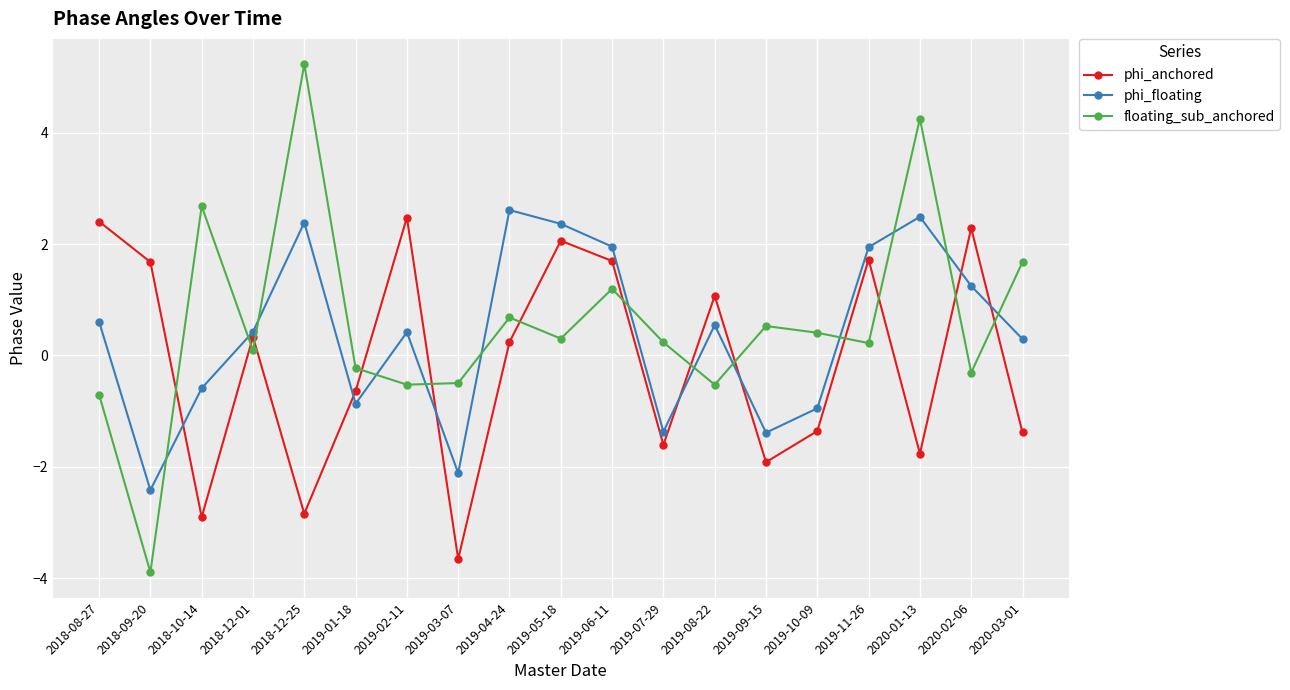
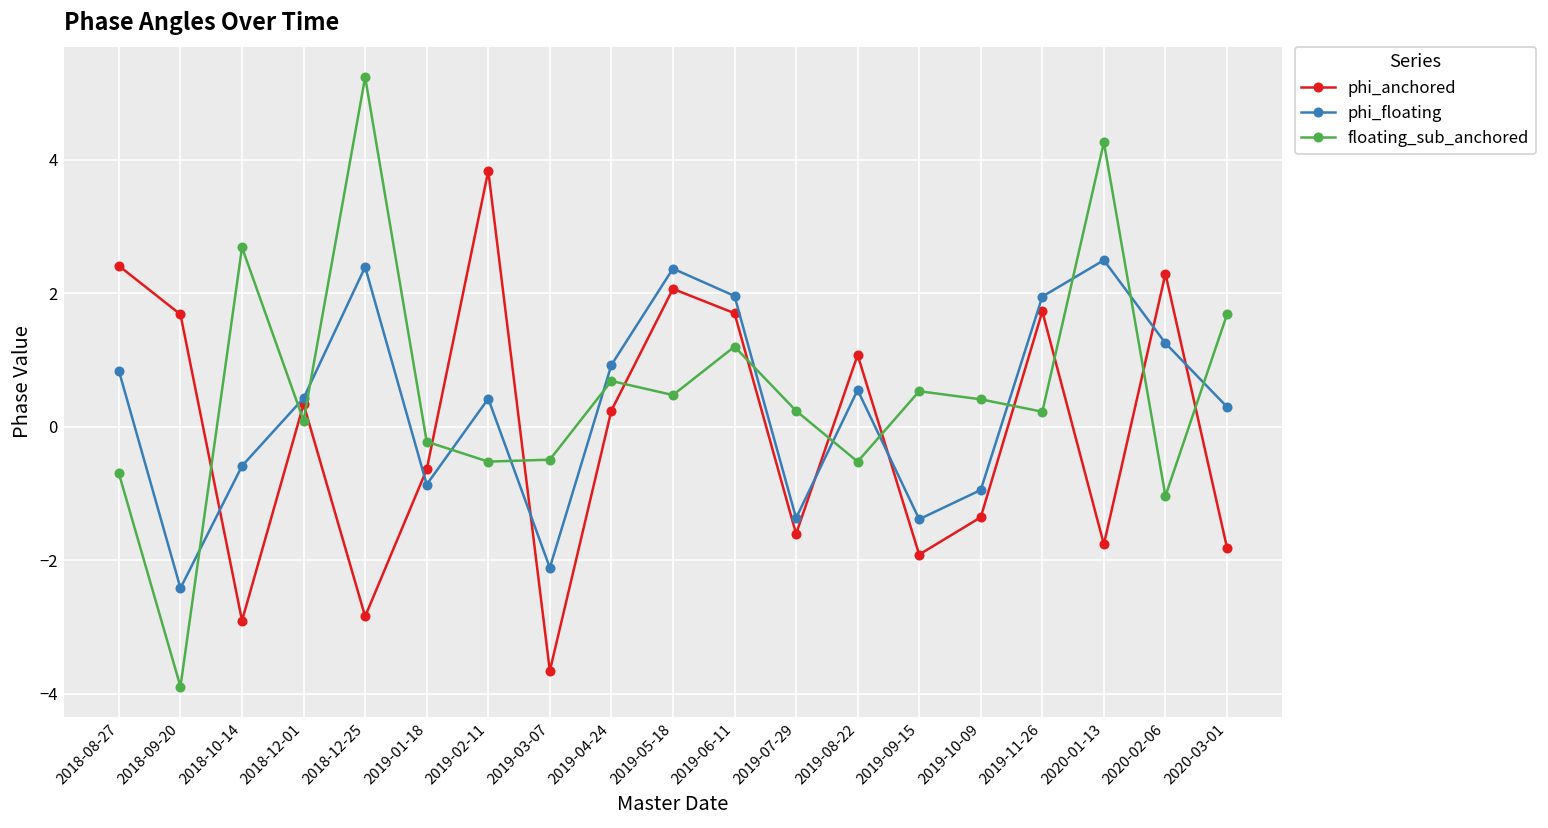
  {
    "phi_anchored": {
      "2018-08-27": 2.4,
      "2018-09-20": 1.7,
      "2018-10-14": -2.9,
      "2018-12-01": 0.3,
      "2018-12-25": -2.8,
      "2019-01-18": -0.6,
-     "2019-02-11": 2.5,
+     "2019-02-11": 3.8,
      "2019-03-07": -3.7,
      "2019-04-24": 0.2,
      "2019-05-18": 2.1,
      "2019-06-11": 1.7,
      "2019-07-29": -1.6,
      "2019-08-22": 1.1,
      "2019-09-15": -1.9,
      "2019-10-09": -1.4,
      "2019-11-26": 1.7,
      "2020-01-13": -1.8,
      "2020-02-06": 2.3,
-     "2020-03-01": -1.4
+     "2020-03-01": -1.8
    },
    "phi_floating": {
-     "2018-08-27": 0.6,
+     "2018-08-27": 0.8,
      "2018-09-20": -2.4,
      "2018-10-14": -0.6,
      "2018-12-01": 0.4,
      "2018-12-25": 2.4,
      "2019-01-18": -0.9,
      "2019-02-11": 0.4,
      "2019-03-07": -2.1,
-     "2019-04-24": 2.6,
+     "2019-04-24": 0.9,
      "2019-05-18": 2.4,
      "2019-06-11": 2.0,
      "2019-07-29": -1.4,
      "2019-08-22": 0.5,
      "2019-09-15": -1.4,
      "2019-10-09": -0.9,
      "2019-11-26": 1.9,
      "2020-01-13": 2.5,
      "2020-02-06": 1.2,
      "2020-03-01": 0.3
    },
    "floating_sub_anchored": {
      "2018-08-27": -0.7,
      "2018-09-20": -3.9,
      "2018-10-14": 2.7,
      "2018-12-01": 0.1,
      "2018-12-25": 5.2,
      "2019-01-18": -0.2,
      "2019-02-11": -0.5,
      "2019-03-07": -0.5,
      "2019-04-24": 0.7,
-     "2019-05-18": 0.3,
+     "2019-05-18": 0.5,
      "2019-06-11": 1.2,
      "2019-07-29": 0.2,
      "2019-08-22": -0.5,
      "2019-09-15": 0.5,
      "2019-10-09": 0.4,
      "2019-11-26": 0.2,
      "2020-01-13": 4.3,
-     "2020-02-06": -0.3,
+     "2020-02-06": -1.0,
      "2020-03-01": 1.7
    }
  }
